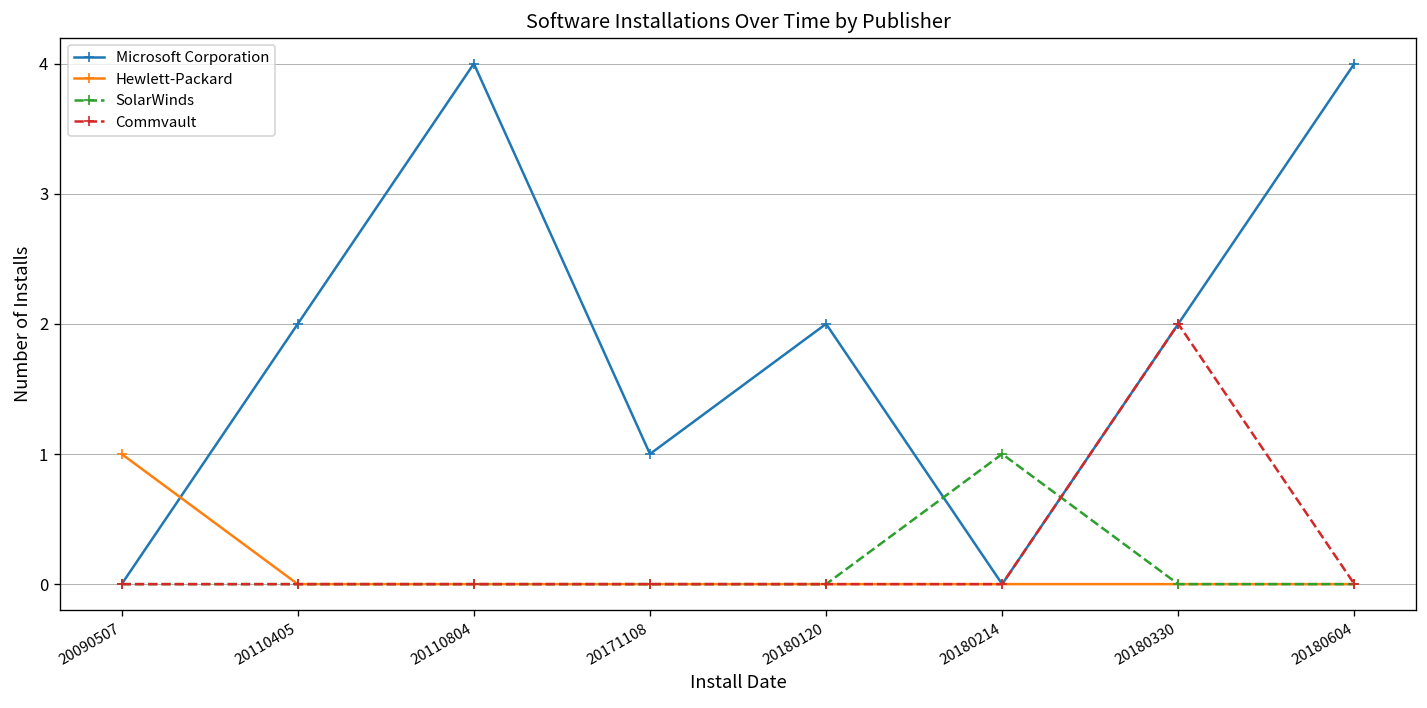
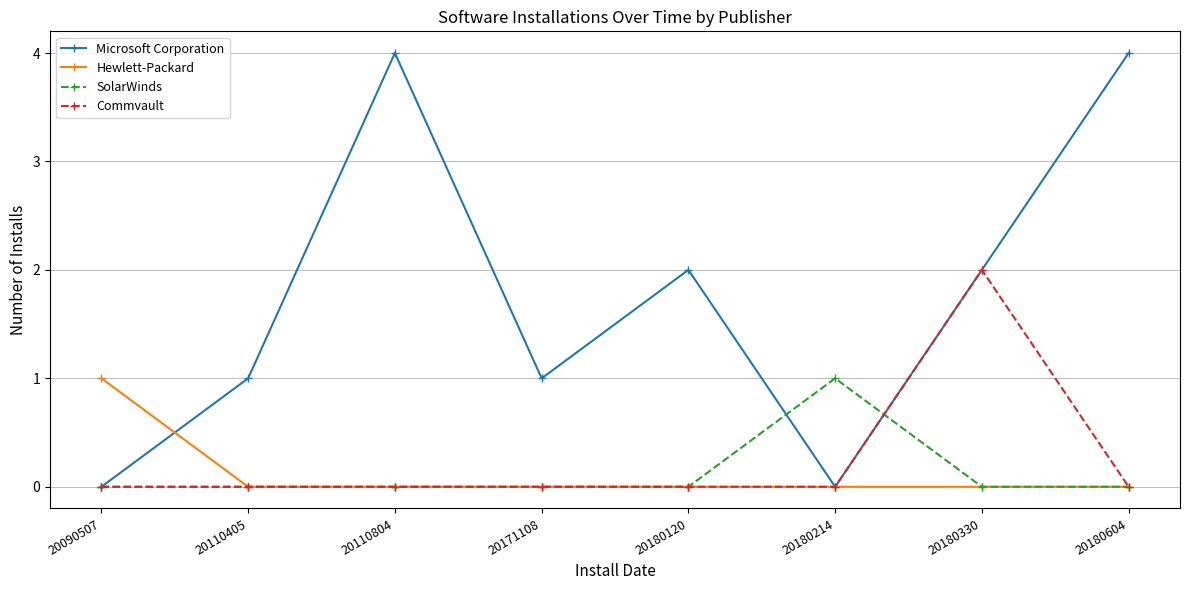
  {
    "Microsoft Corporation": {
-     "20110405": 2,
+     "20110405": 1,
      "20110804": 4,
      "20171108": 1,
      "20180120": 2,
      "20180604": 4
    },
    "Hewlett-Packard": {
      "20090507": 1
    },
    "SolarWinds": {
      "20180214": 1
    }
  }
